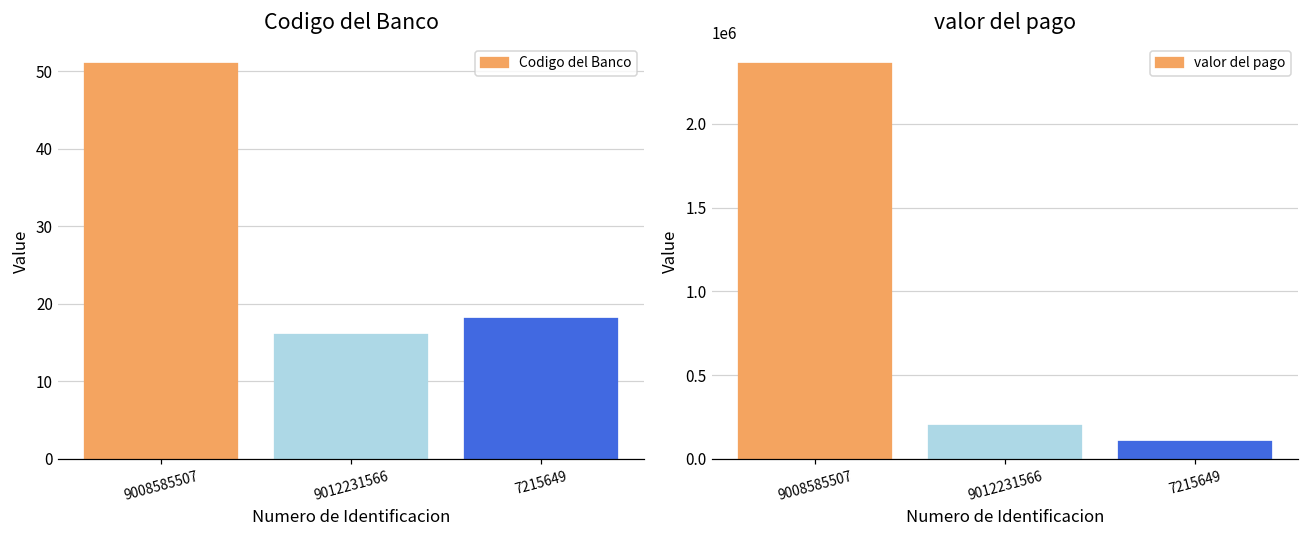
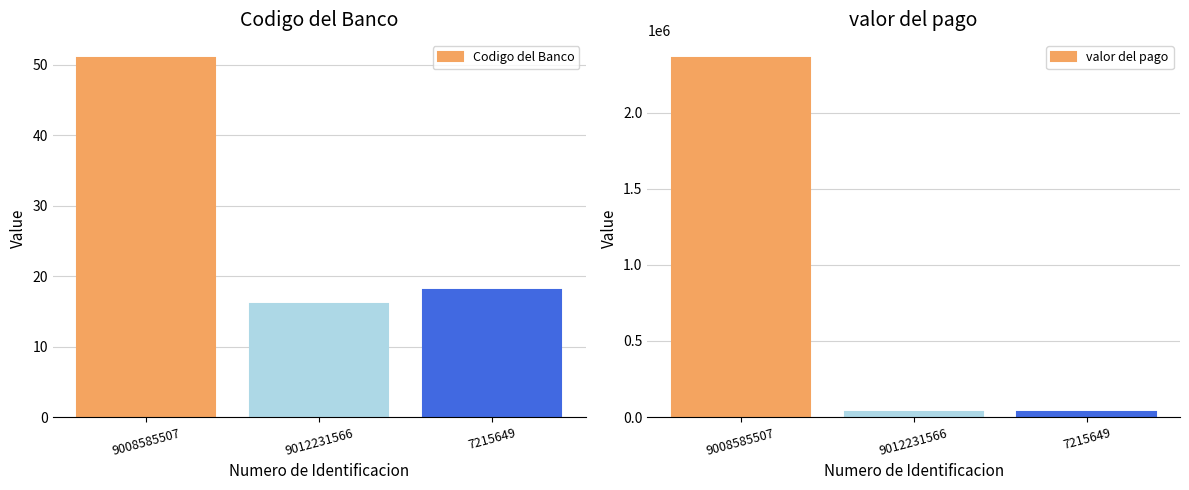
  {
    "Codigo del Banco": {
      "9008585507": 51,
      "9012231566": 16,
      "7215649": 18
    },
    "valor del pago": {
      "9008585507": 2360000,
-     "9012231566": 190000,
-     "7215649": 100000
+     "9012231566": 30000,
+     "7215649": 30000
    }
  }
